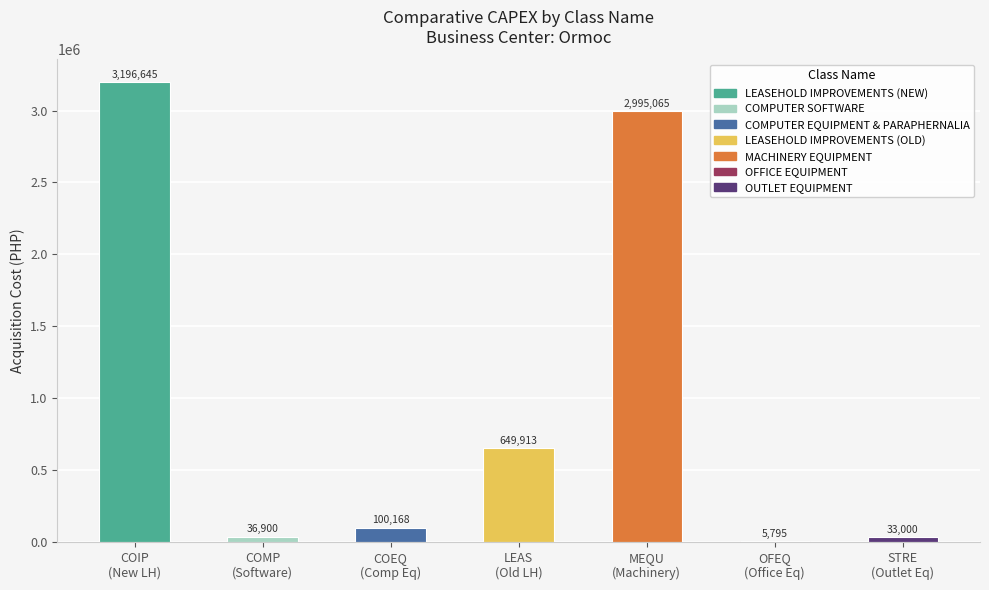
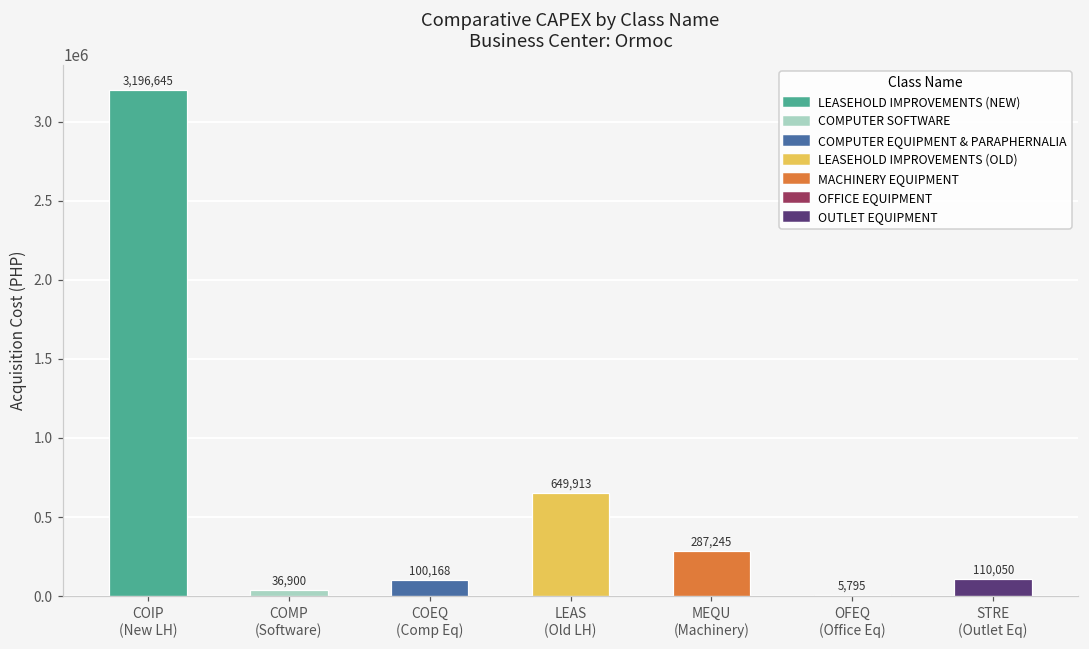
  {
    "COIP (New LH)": "3,196,645",
    "COMP (Software)": "36,900",
    "COEQ (Comp Eq)": "100,168",
    "LEAS (Old LH)": "649,913",
-   "MEQU (Machinery)": "2,995,065",
+   "MEQU (Machinery)": "287,245",
    "OFEQ (Office Eq)": "5,795",
-   "STRE (Outlet Eq)": "33,000"
+   "STRE (Outlet Eq)": "110,050"
  }
